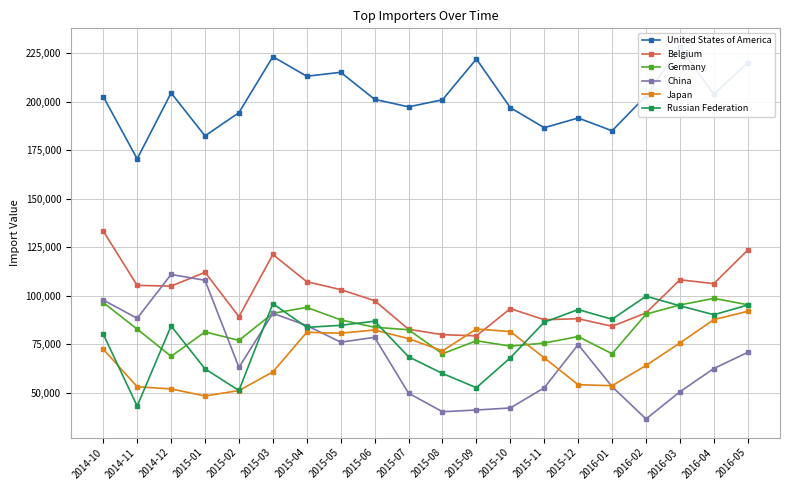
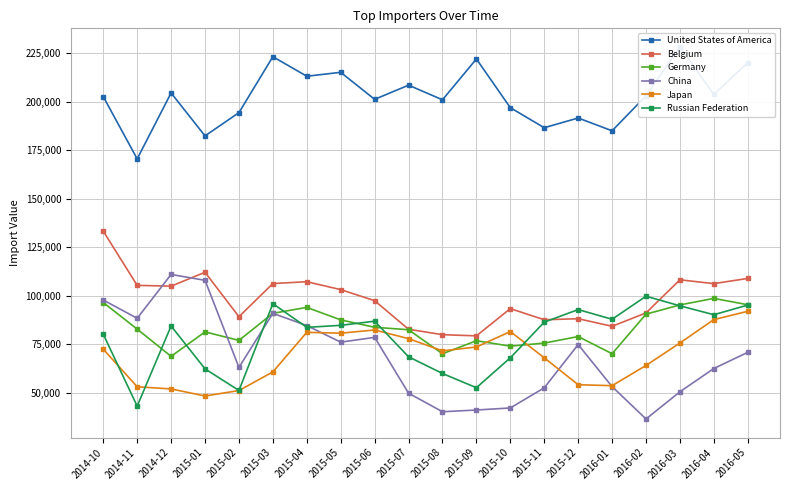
  {
    "United States of America": {
      "2014-10": "203,000",
      "2014-11": "171,000",
      "2014-12": "204,000",
      "2015-01": "182,000",
      "2015-02": "194,000",
      "2015-03": "223,000",
      "2015-04": "213,000",
      "2015-05": "215,000",
      "2015-06": "201,000",
-     "2015-07": "197,000",
+     "2015-07": "208,000",
      "2015-08": "201,000",
      "2015-09": "222,000",
      "2015-10": "197,000",
      "2015-11": "187,000",
      "2015-12": "192,000",
      "2016-01": "185,000"
    },
    "Belgium": {
      "2014-10": "133,000",
      "2014-11": "105,000",
      "2014-12": "105,000",
      "2015-01": "112,000",
      "2015-02": "89,000",
-     "2015-03": "121,000",
+     "2015-03": "106,000",
      "2015-04": "107,000",
      "2015-05": "103,000",
      "2015-06": "98,000",
      "2015-08": "80,000",
      "2015-09": "79,000",
      "2015-10": "93,000",
      "2015-12": "88,000",
      "2016-01": "84,000",
      "2016-03": "108,000",
      "2016-04": "106,000",
-     "2016-05": "124,000"
+     "2016-05": "109,000"
    },
    "Germany": {
      "2014-11": "83,000",
      "2014-12": "69,000",
      "2015-01": "81,000",
      "2015-02": "77,000",
      "2015-04": "94,000",
      "2015-05": "88,000",
      "2015-06": "84,000",
      "2015-08": "70,000",
      "2015-09": "77,000",
      "2015-10": "74,000",
      "2015-11": "76,000",
      "2015-12": "79,000",
      "2016-01": "70,000",
      "2016-04": "99,000"
    },
    "China": {
      "2014-11": "88,000",
      "2014-12": "111,000",
      "2015-01": "108,000",
      "2015-02": "63,000",
      "2015-05": "76,000",
      "2015-06": "79,000",
      "2015-07": "50,000",
      "2015-08": "40,000",
      "2015-09": "41,000",
      "2015-10": "42,000",
      "2015-11": "53,000",
      "2015-12": "75,000",
      "2016-02": "37,000",
      "2016-03": "51,000",
      "2016-04": "63,000",
      "2016-05": "71,000"
    },
    "Japan": {
      "2014-10": "73,000",
      "2014-11": "53,000",
      "2014-12": "52,000",
      "2015-01": "48,000",
      "2015-03": "61,000",
      "2015-04": "81,000",
      "2015-05": "81,000",
      "2015-06": "82,000",
      "2015-07": "78,000",
      "2015-08": "72,000",
-     "2015-09": "83,000",
+     "2015-09": "74,000",
      "2015-10": "82,000",
      "2015-11": "68,000",
      "2015-12": "54,000",
      "2016-02": "64,000",
      "2016-03": "76,000",
      "2016-04": "88,000",
      "2016-05": "92,000"
    },
    "Russian Federation": {
      "2014-10": "80,000",
      "2014-11": "43,000",
      "2014-12": "85,000",
      "2015-01": "62,000",
      "2015-03": "96,000",
      "2015-05": "85,000",
      "2015-06": "87,000",
      "2015-07": "69,000",
      "2015-08": "60,000",
      "2015-09": "53,000",
      "2015-10": "68,000",
      "2015-12": "93,000",
      "2016-01": "88,000",
      "2016-02": "100,000",
      "2016-04": "90,000"
    }
  }
